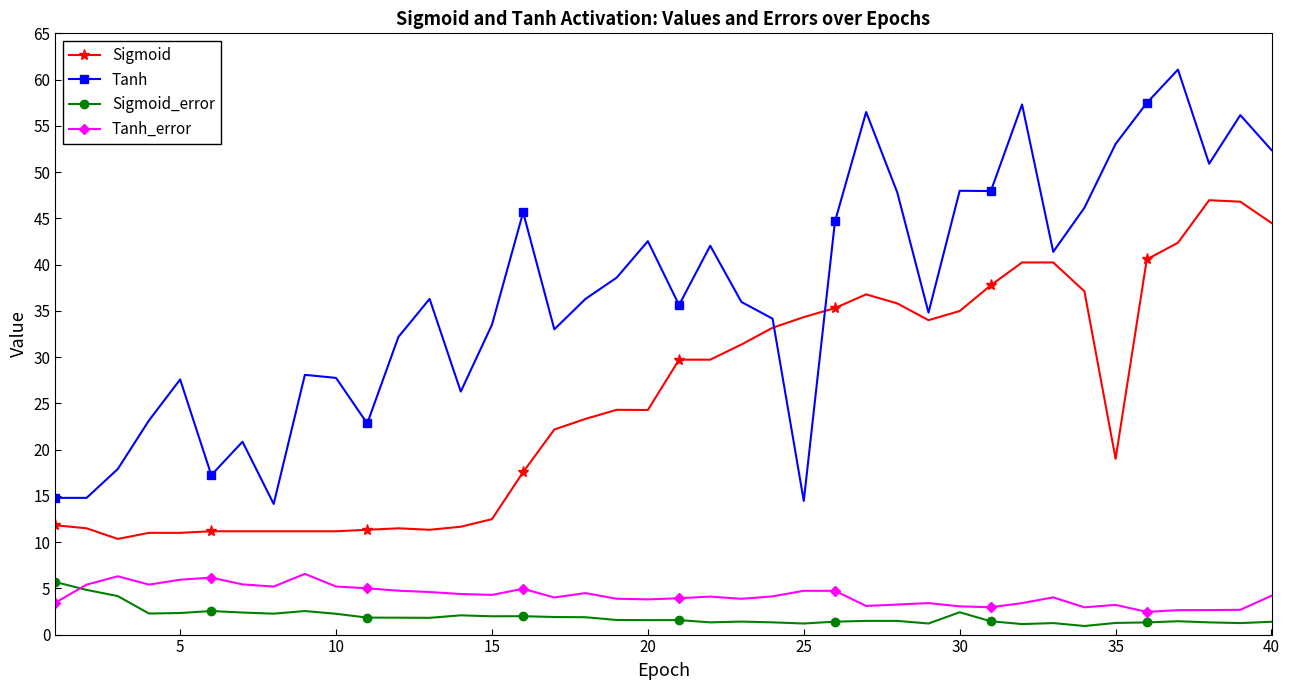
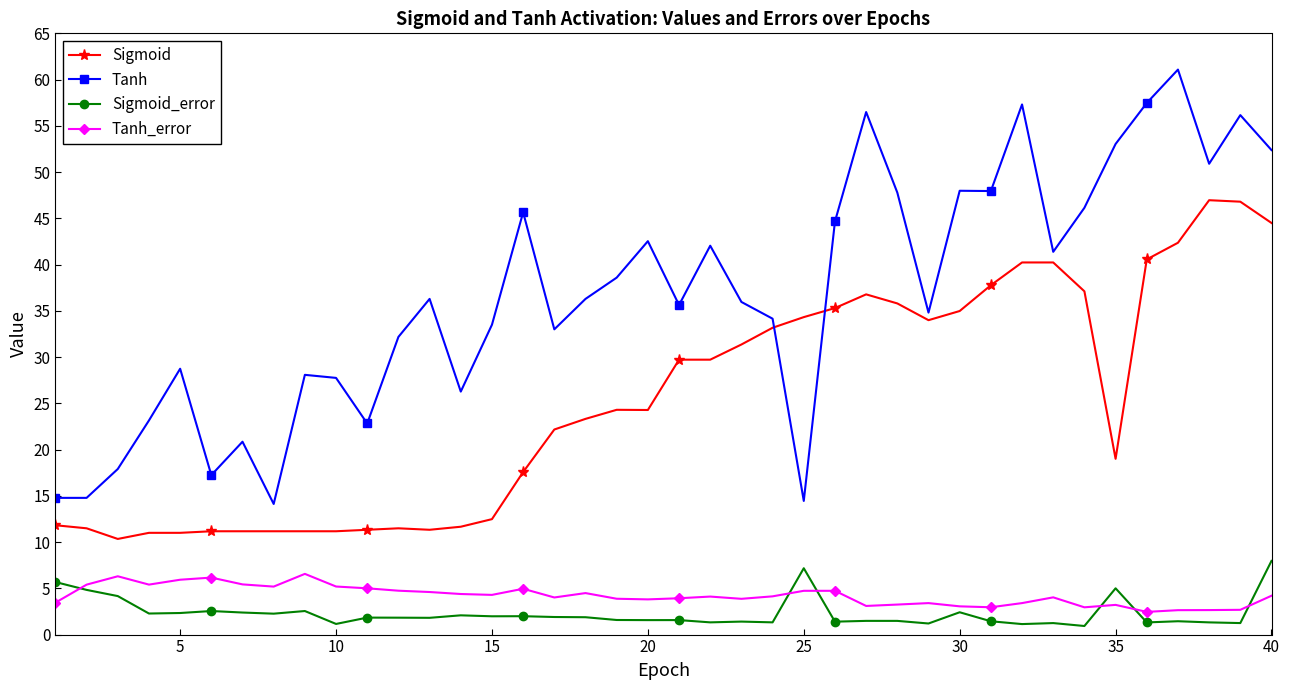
  {
    "Sigmoid": {
      "5": 11,
      "10": 11,
      "15": 12,
      "20": 24,
      "25": 34,
      "30": 35,
      "35": 19,
      "40": 45
    },
    "Tanh": {
-     "5": 28,
+     "5": 29,
      "10": 28,
      "15": 34,
      "20": 43,
      "25": 14,
      "30": 48,
      "35": 53,
      "40": 52
    },
    "Sigmoid_error": {
      "5": 2,
-     "10": 2,
+     "10": 1,
      "15": 2,
      "20": 2,
-     "25": 1,
+     "25": 7,
      "30": 2,
-     "35": 1,
-     "40": 1
+     "35": 5,
+     "40": 8
    },
    "Tanh_error": {
      "5": 6,
      "10": 5,
      "15": 4,
      "20": 4,
      "25": 5,
      "30": 3,
      "35": 3,
      "40": 4
    }
  }
